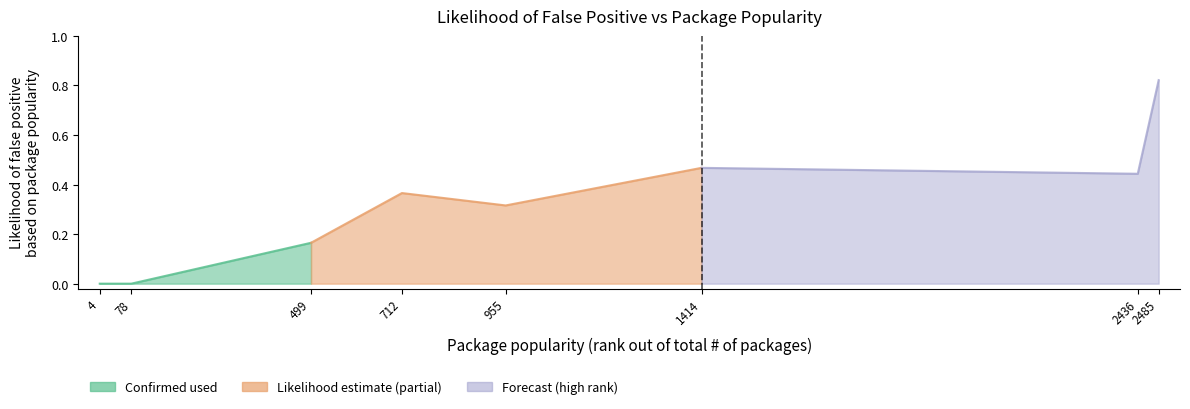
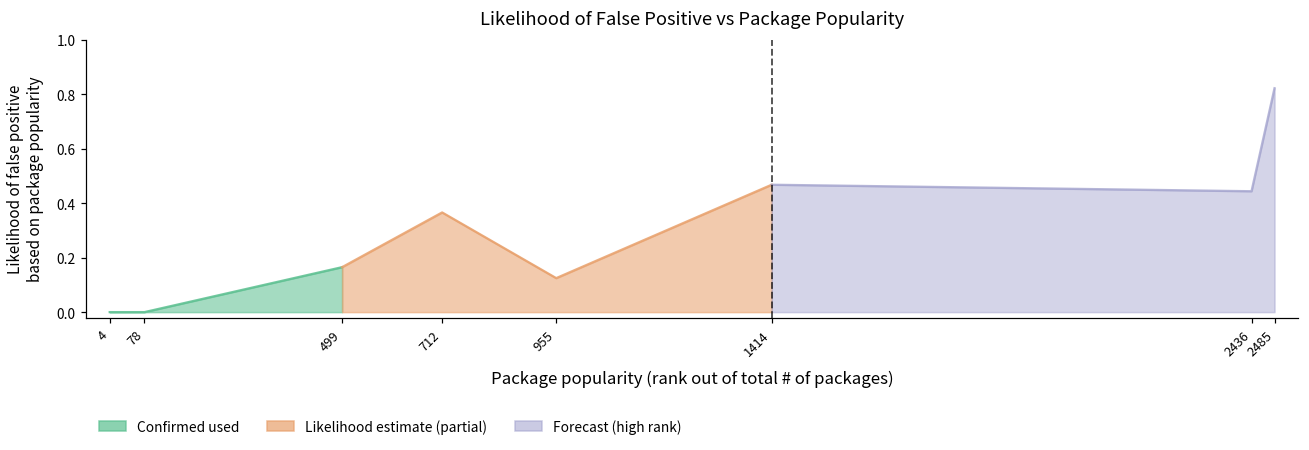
  {
    "Confirmed used": {
      "4": 0.00,
      "78": 0.00
    },
    "Likelihood estimate (partial)": {
      "712": 0.37,
-     "955": 0.32
+     "955": 0.12
    },
    "Forecast (high rank)": {
      "2436": 0.44,
      "2485": 0.82
    }
  }
